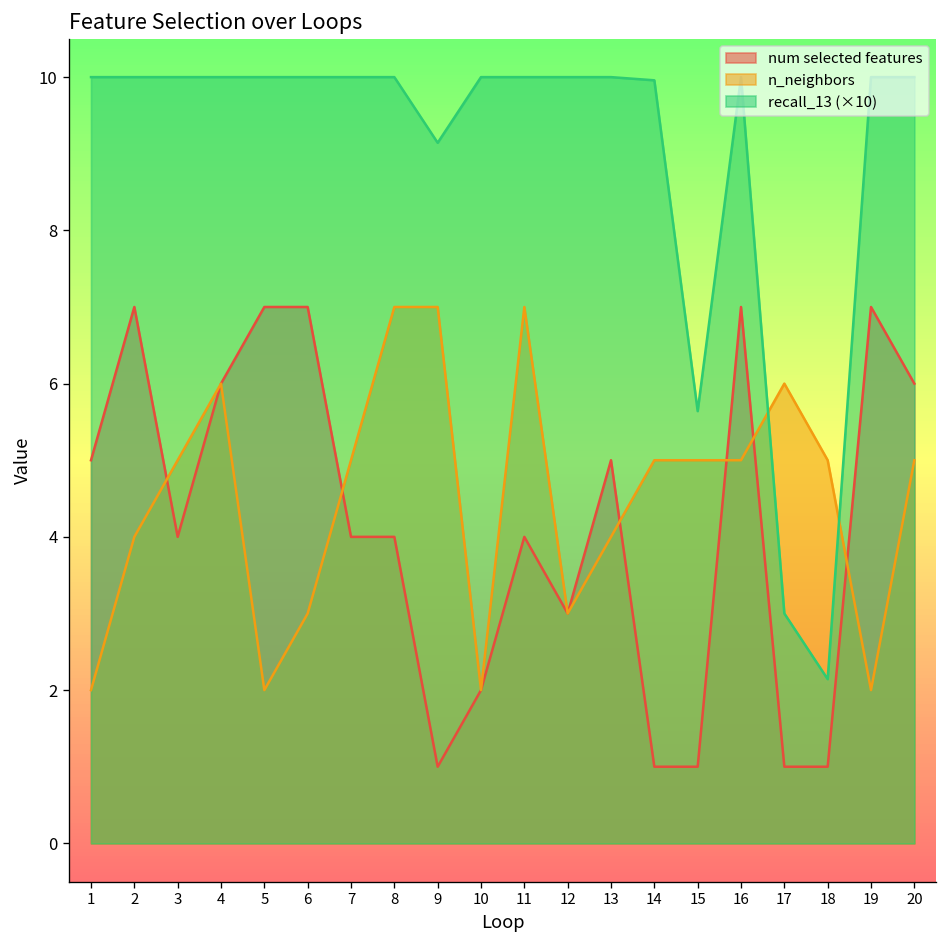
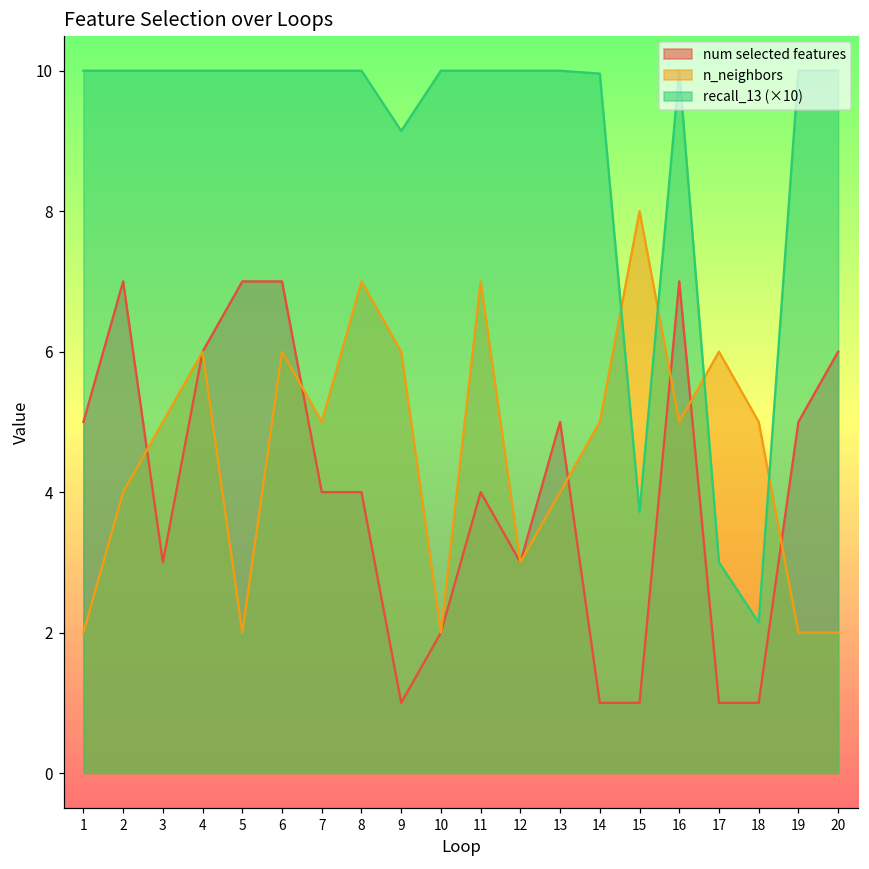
  {
    "num selected features": {
      "1": 5,
      "2": 7,
-     "3": 4,
+     "3": 3,
      "5": 7,
      "6": 7,
      "7": 4,
      "8": 4,
      "9": 1,
      "11": 4,
      "13": 5,
      "14": 1,
      "15": 1,
      "16": 7,
      "17": 1,
      "18": 1,
-     "19": 7,
+     "19": 5,
      "20": 6
    },
    "n_neighbors": {
      "1": 2,
      "2": 4,
      "3": 5,
      "5": 2,
-     "6": 3,
+     "6": 6,
      "7": 5,
      "8": 7,
-     "9": 7,
+     "9": 6,
      "11": 7,
      "13": 4,
      "14": 5,
-     "15": 5,
+     "15": 8,
      "16": 5,
      "17": 6,
      "18": 5,
      "19": 2,
-     "20": 5
+     "20": 2
    },
    "recall_13 (×10)": {
      "1": 10.0,
      "2": 10.0,
      "3": 10.0,
      "4": 10.0,
      "5": 10.0,
      "6": 10.0,
      "7": 10.0,
      "8": 10.0,
      "9": 9.1,
      "10": 10.0,
      "11": 10.0,
      "12": 10.0,
      "13": 10.0,
      "14": 10.0,
-     "15": 5.6,
+     "15": 3.7,
      "17": 3.0,
      "18": 2.1
    }
  }
